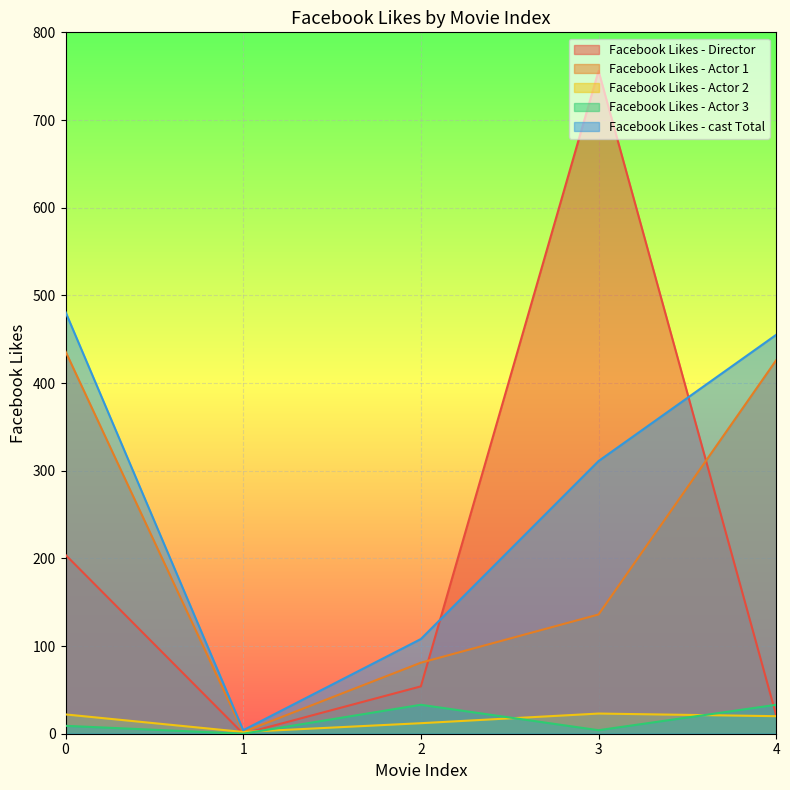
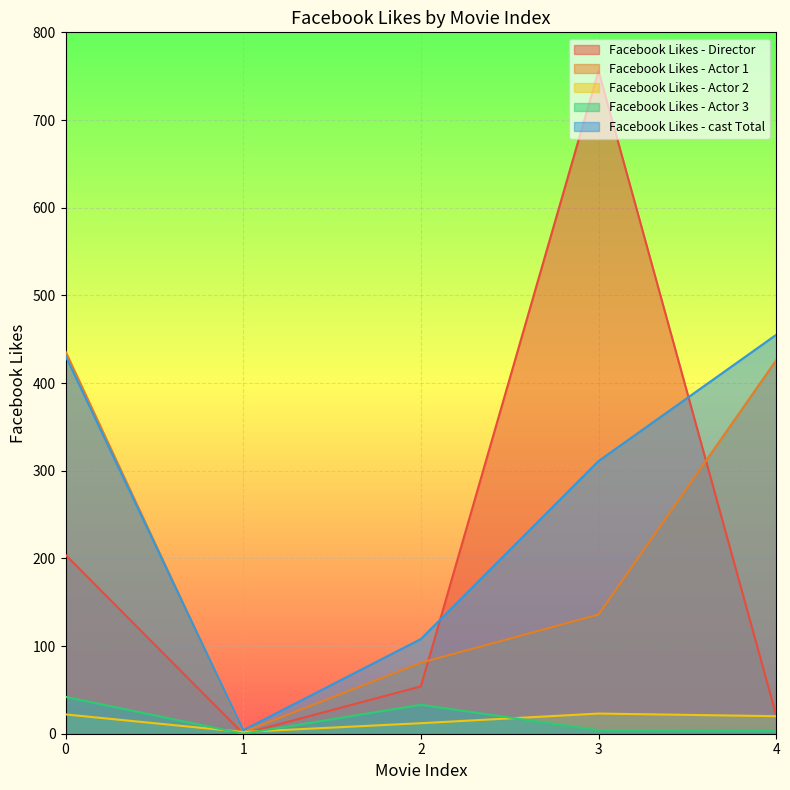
  {
    "Facebook Likes - Actor 3": {
-     "0": 10,
+     "0": 40,
      "2": 30,
      "3": 0,
-     "4": 30
+     "4": 0
    },
    "Facebook Likes - cast Total": {
-     "0": 480,
+     "0": 430,
      "2": 110,
      "3": 310,
      "4": 460
    }
  }
